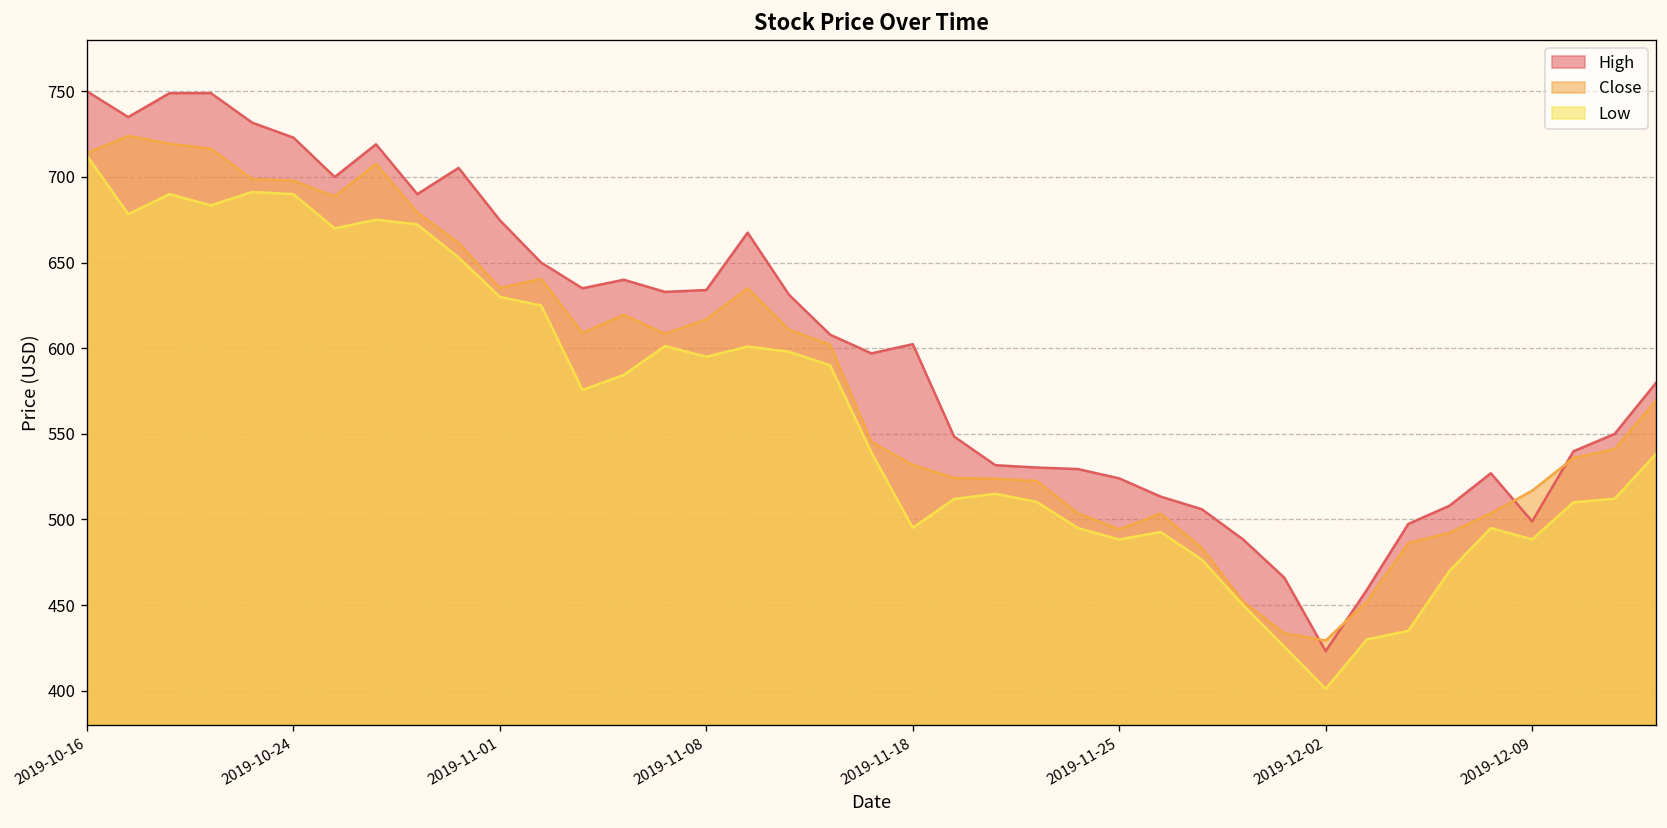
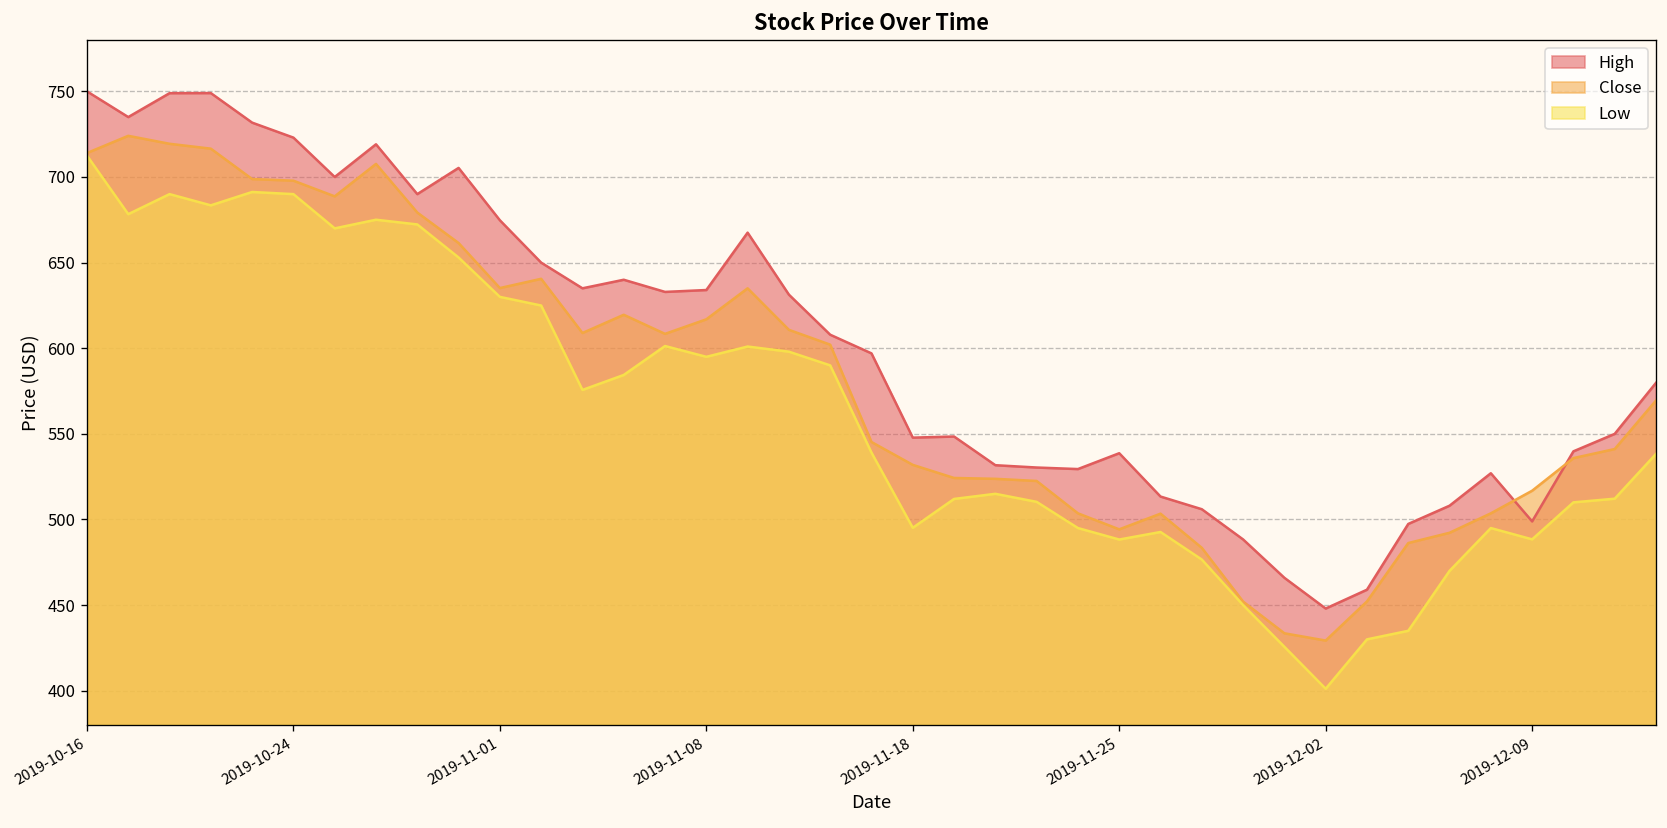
  {
    "High": {
      "2019-10-16": 750,
      "2019-10-24": 723,
      "2019-11-01": 675,
      "2019-11-08": 634,
-     "2019-11-18": 602,
-     "2019-11-25": 524,
-     "2019-12-02": 423,
+     "2019-11-18": 548,
+     "2019-11-25": 539,
+     "2019-12-02": 448,
      "2019-12-09": 499
    }
  }
